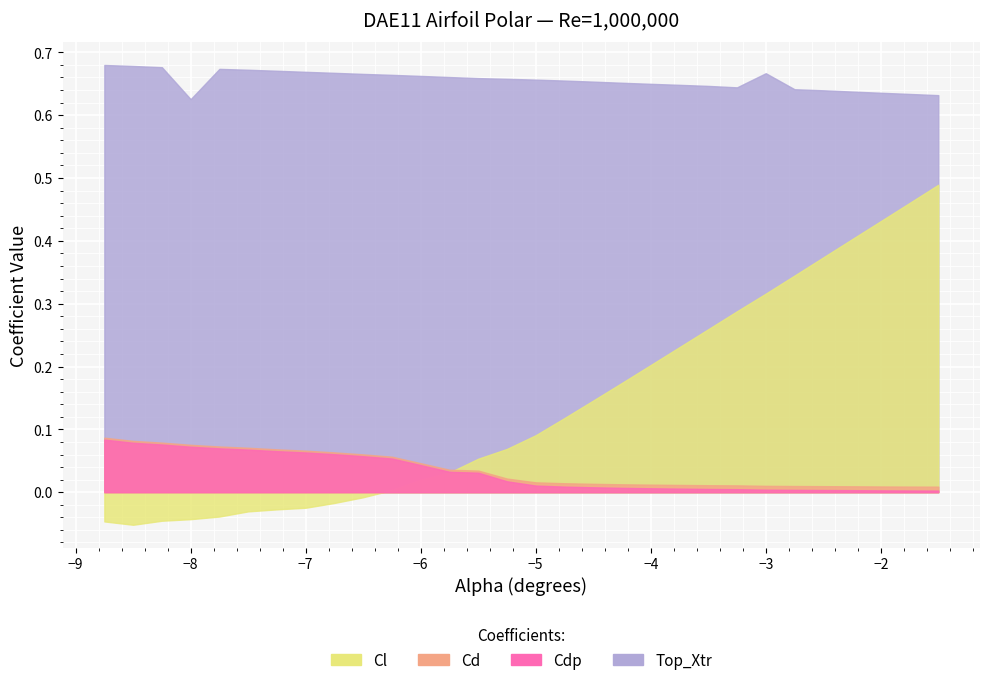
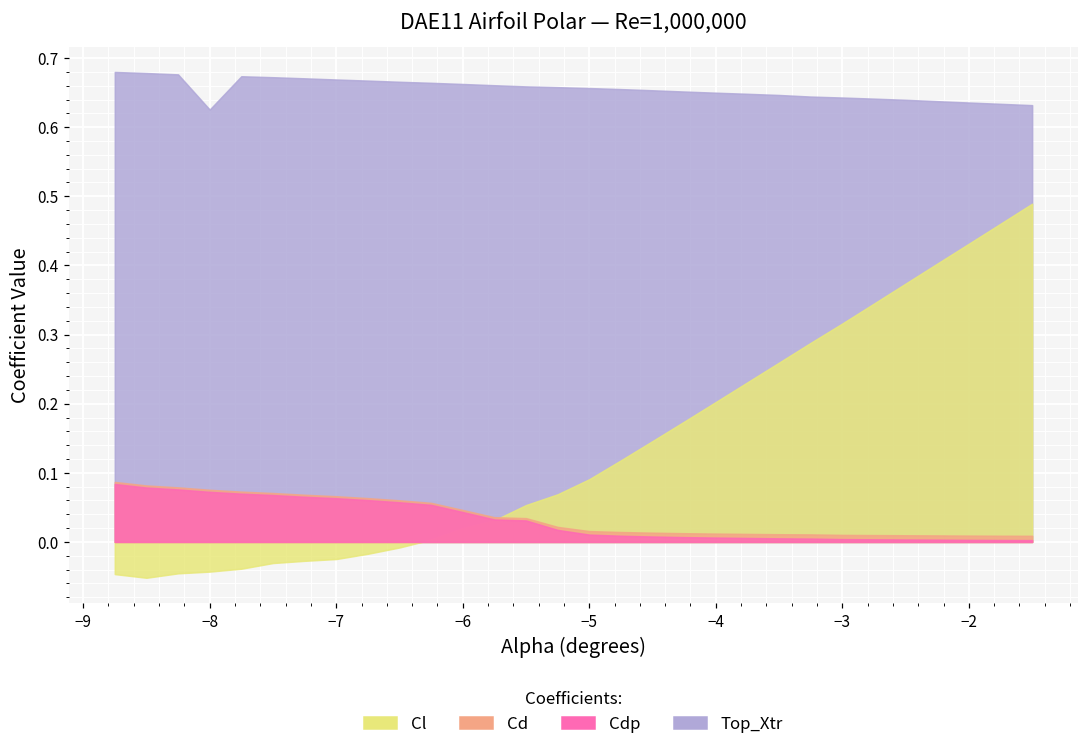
  {
    "Top_Xtr": {
      "−8": 0.63,
      "−7": 0.67,
      "−6": 0.66,
      "−5": 0.66,
      "−4": 0.65,
-     "−3": 0.67,
+     "−3": 0.64,
      "−2": 0.64
    },
    "Cl": {
      "−6": 0.02,
      "−5": 0.09,
      "−4": 0.20,
      "−3": 0.32,
      "−2": 0.43
    },
    "Cd": {
      "−5": 0.02,
      "−4": 0.01,
      "−3": 0.01,
      "−2": 0.01
    },
    "Cdp": {
      "−5": 0.01,
      "−4": 0.01,
      "−3": 0.00
    }
  }
